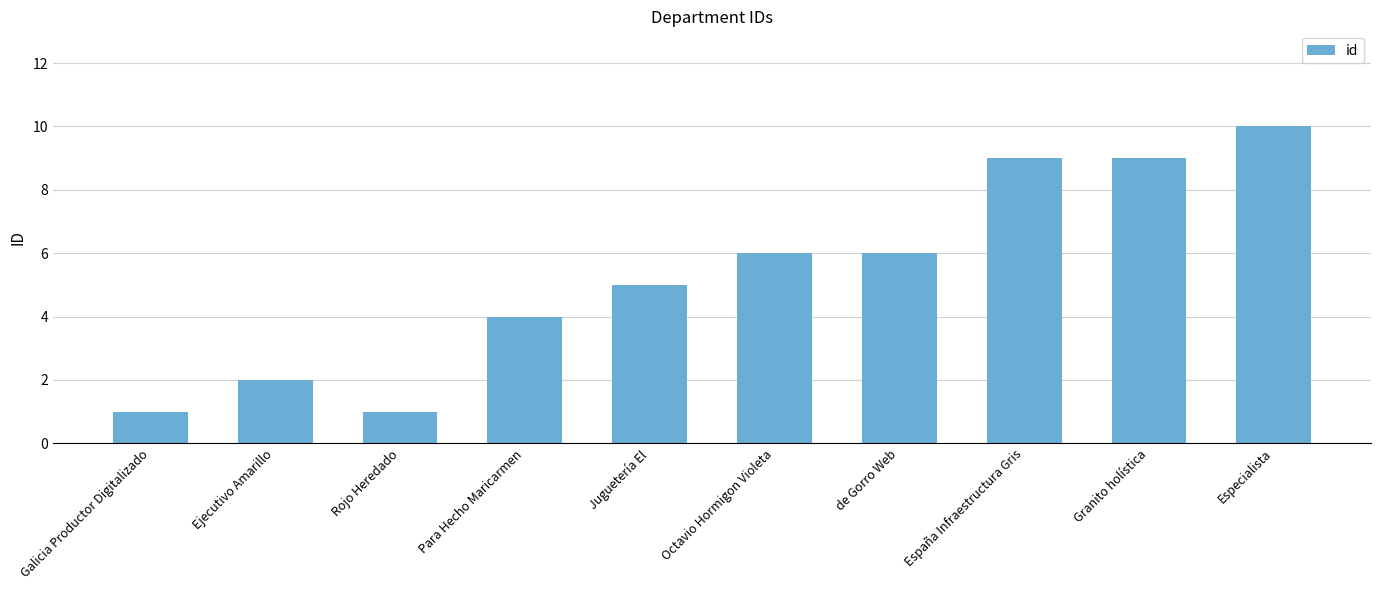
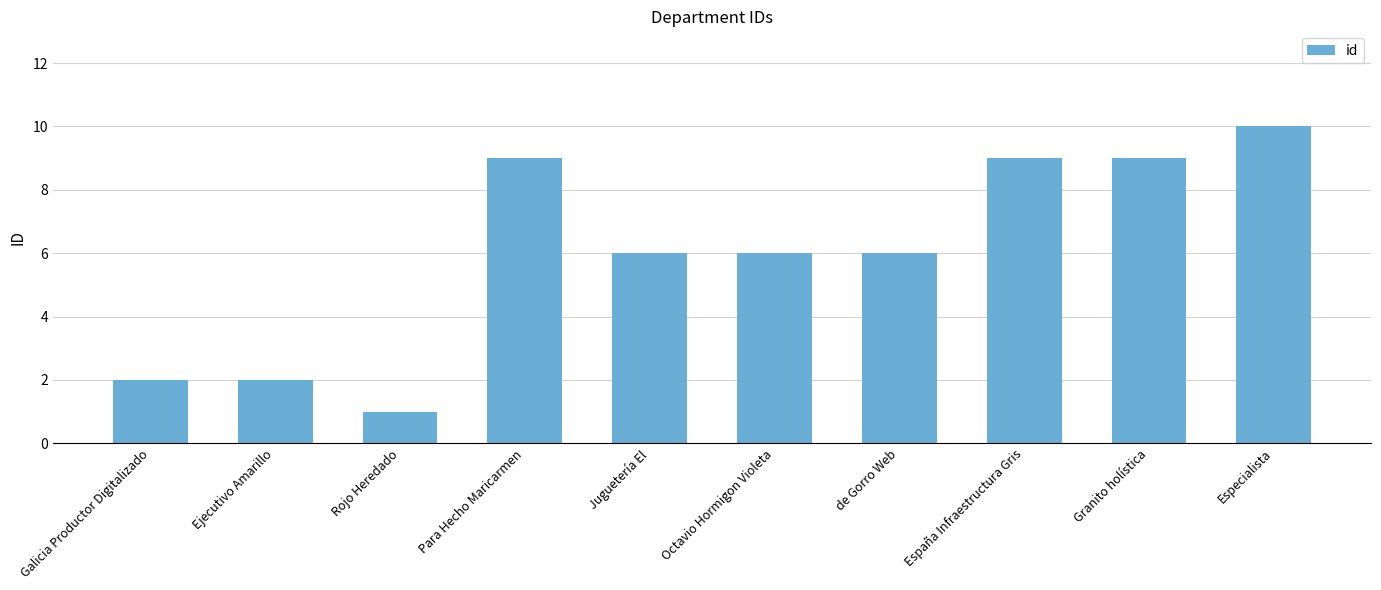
  {
-   "Galicia Productor Digitalizado": 1,
+   "Galicia Productor Digitalizado": 2,
    "Ejecutivo Amarillo": 2,
    "Rojo Heredado": 1,
-   "Para Hecho Maricarmen": 4,
-   "Juguetería El": 5,
+   "Para Hecho Maricarmen": 9,
+   "Juguetería El": 6,
    "Octavio Hormigon Violeta": 6,
    "de Gorro Web": 6,
    "España Infraestructura Gris": 9,
    "Granito holística": 9,
    "Especialista": 10
  }
